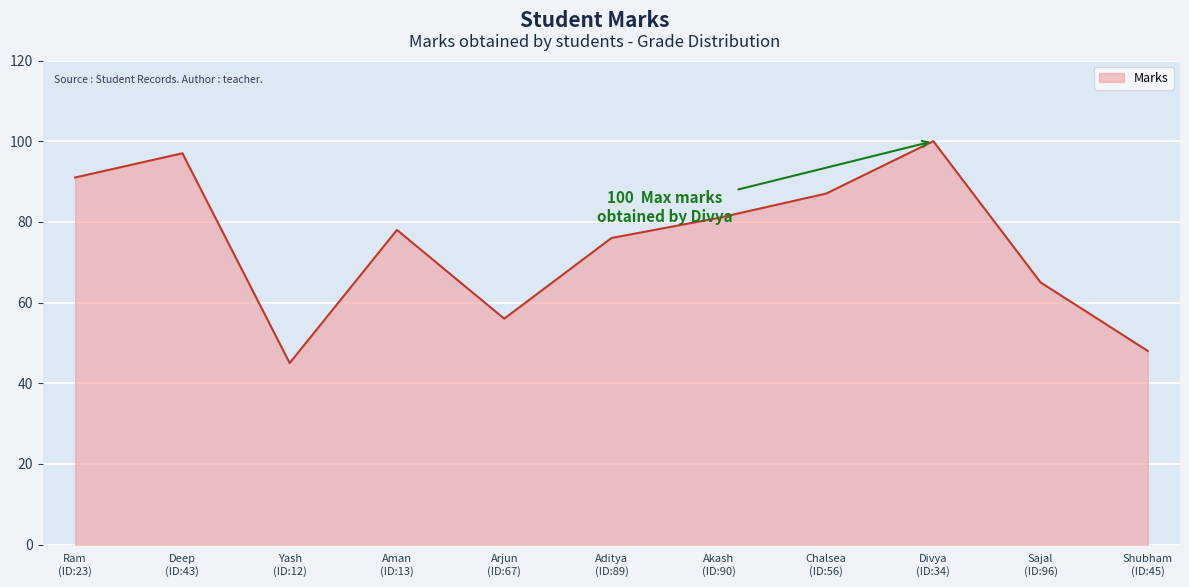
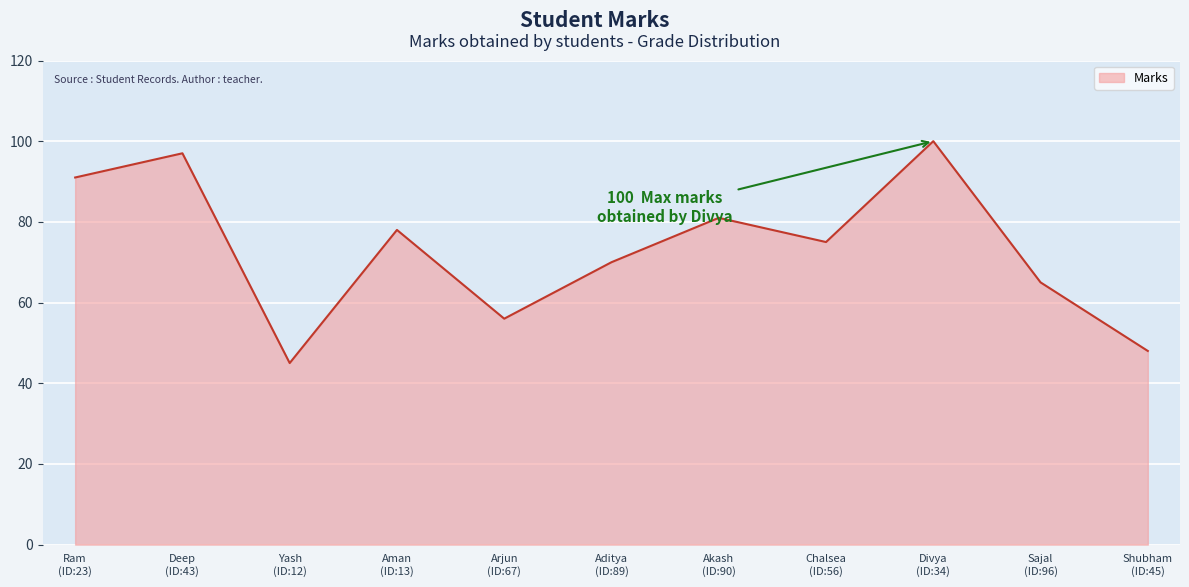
  {
    "Ram (ID:23)": 91,
    "Deep (ID:43)": 97,
    "Yash (ID:12)": 45,
    "Aman (ID:13)": 78,
    "Arjun (ID:67)": 56,
-   "Aditya (ID:89)": 76,
-   "Chalsea (ID:56)": 87,
+   "Aditya (ID:89)": 70,
+   "Chalsea (ID:56)": 75,
    "Divya (ID:34)": 100,
    "Sajal (ID:96)": 65,
    "Shubham (ID:45)": 48
  }
